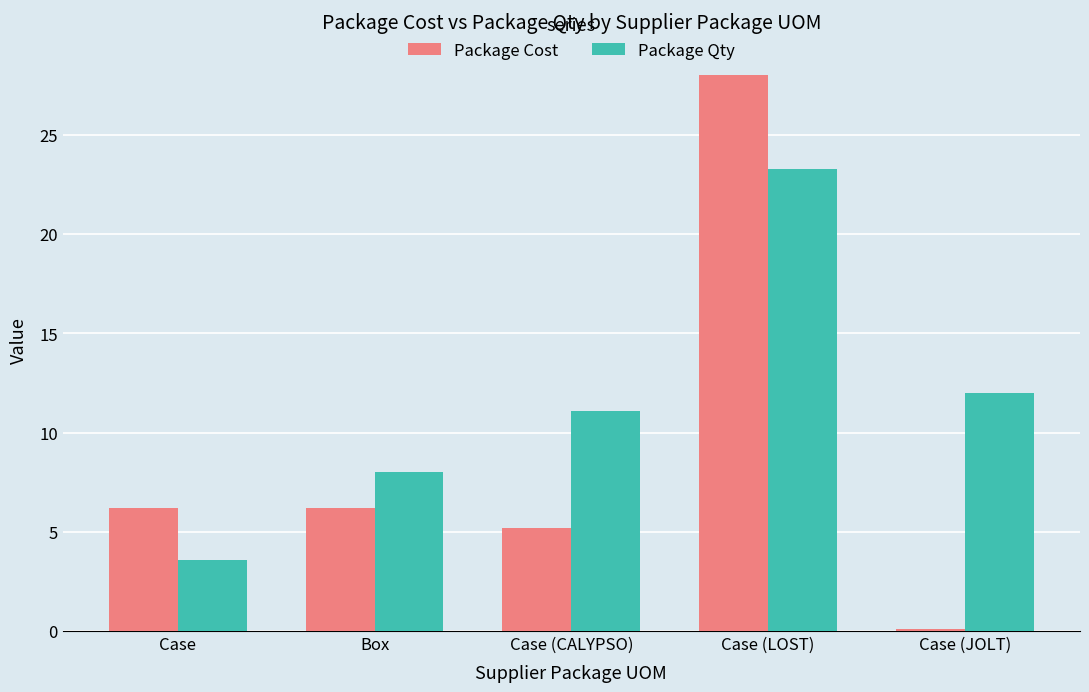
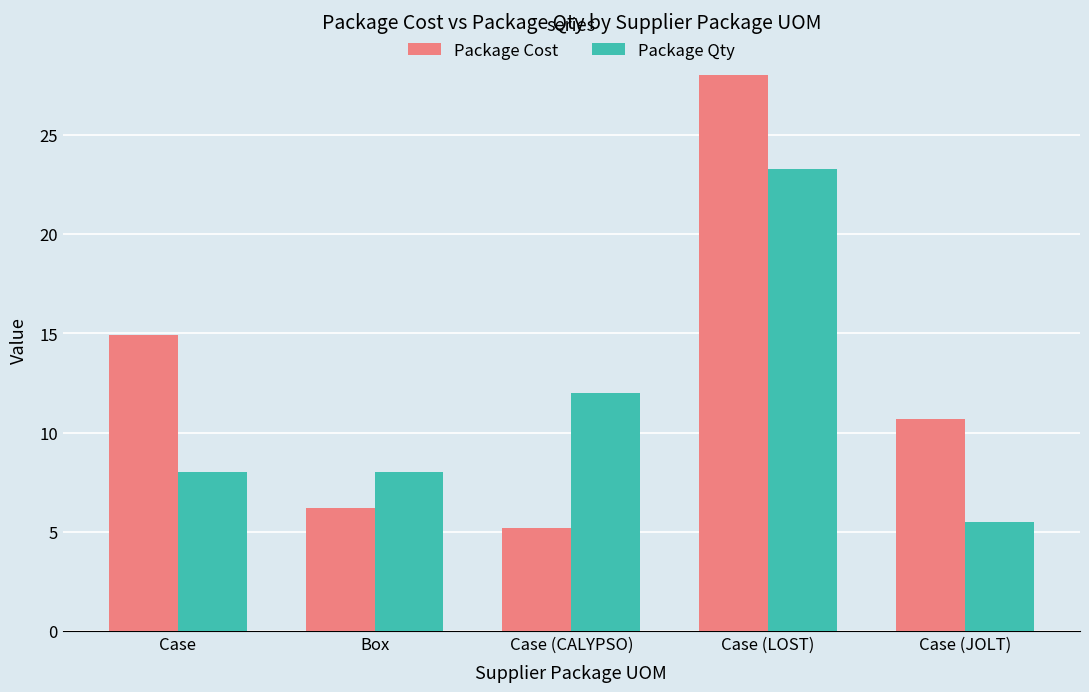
  {
    "Package Cost": {
-     "Case": 6.2,
+     "Case": 14.9,
      "Box": 6.2,
      "Case (CALYPSO)": 5.2,
      "Case (LOST)": 28.0,
-     "Case (JOLT)": 0.1
+     "Case (JOLT)": 10.7
    },
    "Package Qty": {
-     "Case": 3.6,
+     "Case": 8.0,
      "Box": 8.0,
-     "Case (CALYPSO)": 11.1,
+     "Case (CALYPSO)": 12.0,
      "Case (LOST)": 23.3,
-     "Case (JOLT)": 12.0
+     "Case (JOLT)": 5.5
    }
  }
